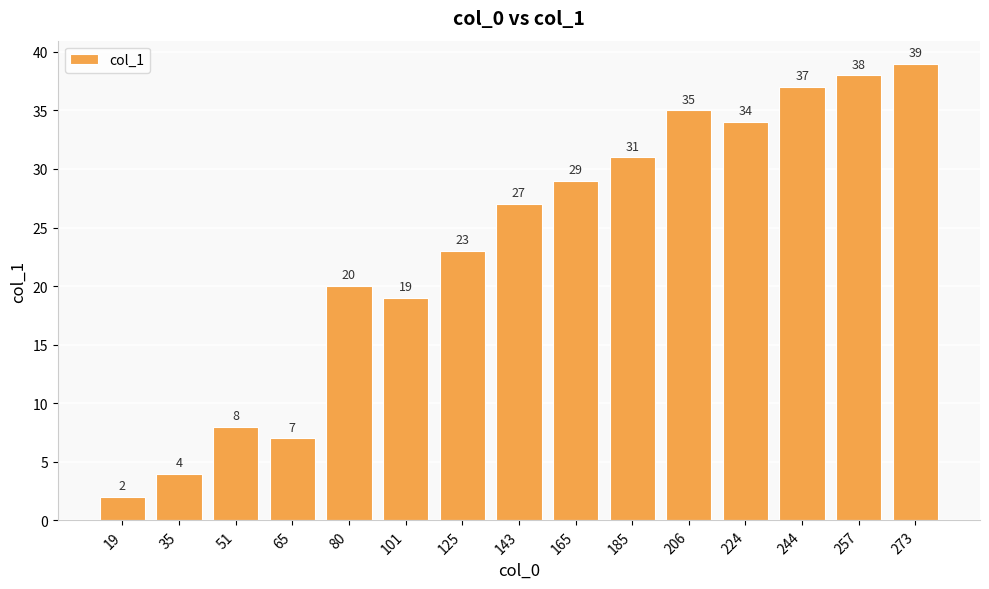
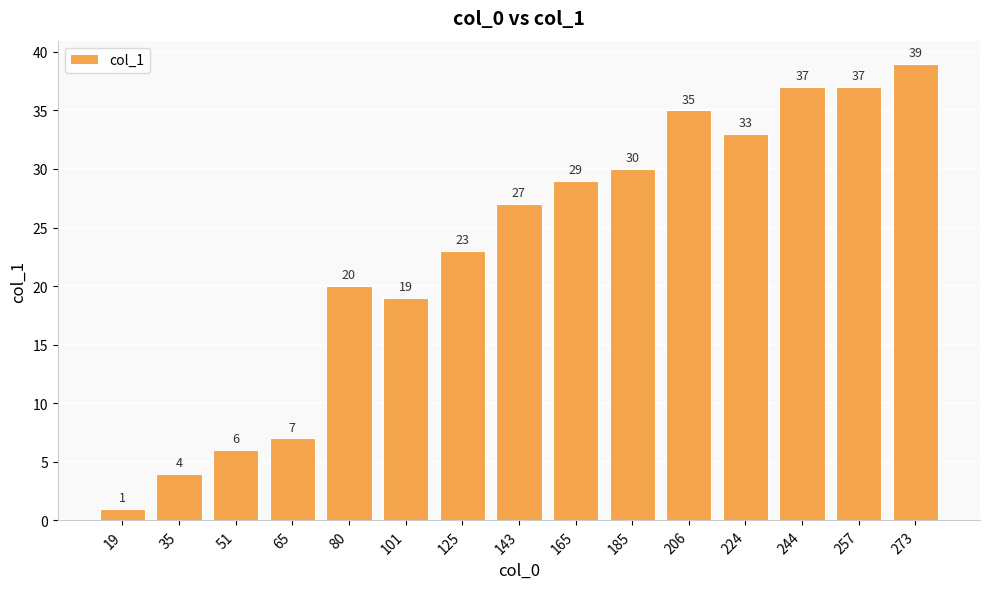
  {
-   "19": 2,
+   "19": 1,
    "35": 4,
-   "51": 8,
+   "51": 6,
    "65": 7,
    "80": 20,
    "101": 19,
    "125": 23,
    "143": 27,
    "165": 29,
-   "185": 31,
+   "185": 30,
    "206": 35,
-   "224": 34,
+   "224": 33,
    "244": 37,
-   "257": 38,
+   "257": 37,
    "273": 39
  }
